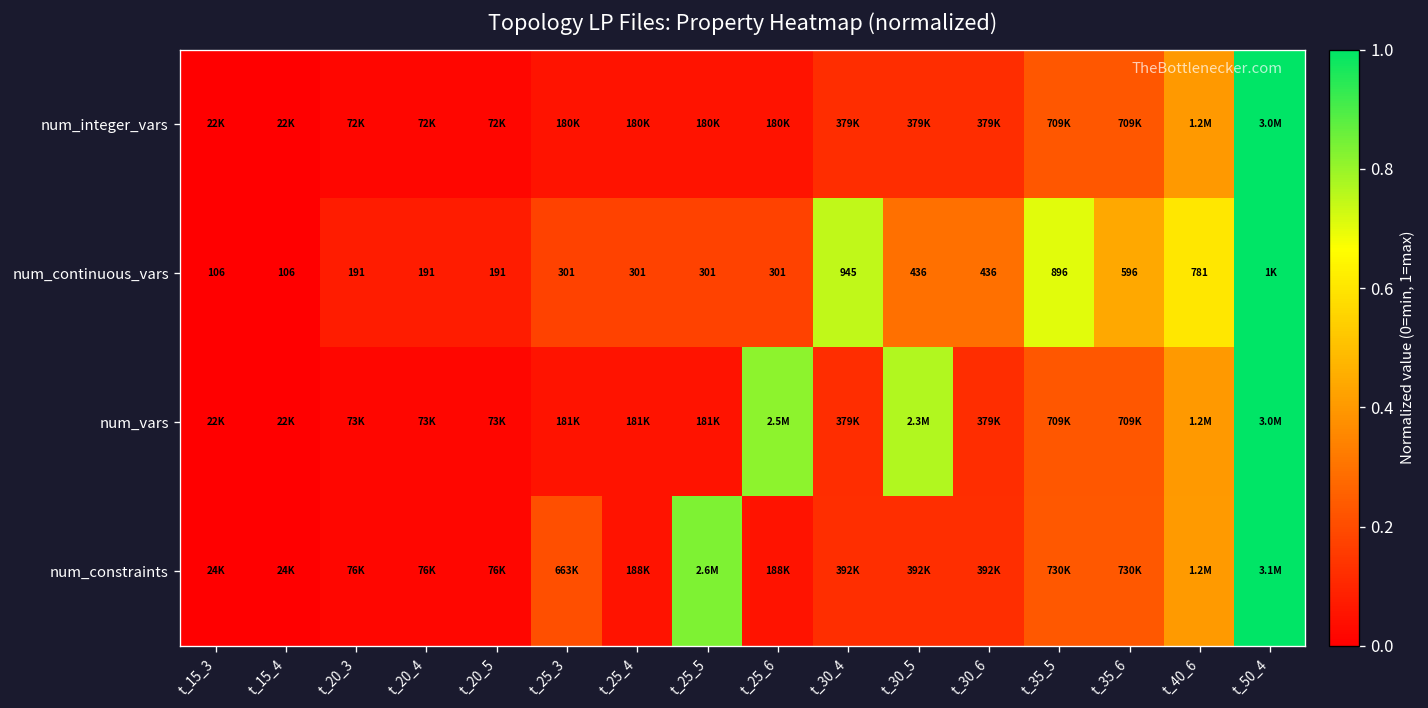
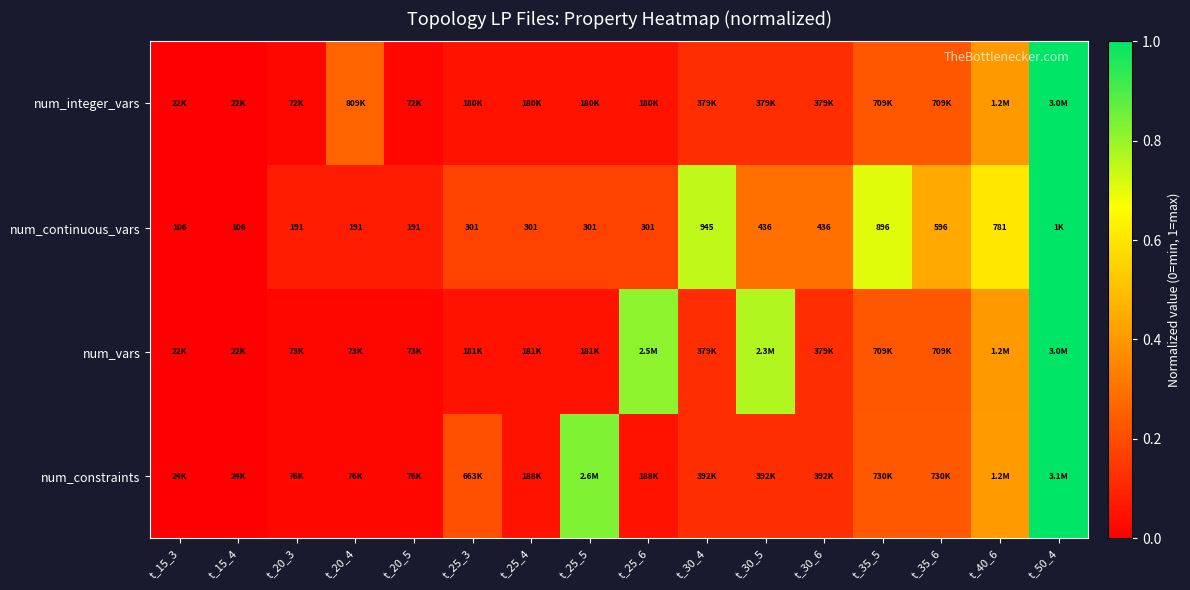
  {
    "num_integer_vars": {
      "t_15_3": "22K",
      "t_15_4": "22K",
      "t_20_3": "72K",
-     "t_20_4": "72K",
+     "t_20_4": "809K",
      "t_20_5": "72K",
      "t_25_3": "180K",
      "t_25_4": "180K",
      "t_25_5": "180K",
      "t_25_6": "180K",
      "t_30_4": "379K",
      "t_30_5": "379K",
      "t_30_6": "379K",
      "t_35_5": "709K",
      "t_35_6": "709K",
      "t_50_4": "3.0M"
    },
    "num_continuous_vars": {
      "t_15_3": "106",
      "t_15_4": "106",
      "t_20_3": "191",
      "t_20_4": "191",
      "t_20_5": "191",
      "t_25_3": "301",
      "t_25_4": "301",
      "t_25_5": "301",
      "t_25_6": "301",
      "t_30_4": "945",
      "t_30_5": "436",
      "t_30_6": "436",
      "t_35_5": "896",
      "t_35_6": "596",
      "t_40_6": "781",
      "t_50_4": "1K"
    },
    "num_vars": {
      "t_15_3": "22K",
      "t_15_4": "22K",
      "t_20_3": "73K",
      "t_20_4": "73K",
      "t_20_5": "73K",
      "t_25_3": "181K",
      "t_25_4": "181K",
      "t_25_5": "181K",
      "t_25_6": "2.5M",
      "t_30_4": "379K",
      "t_30_5": "2.3M",
      "t_30_6": "379K",
      "t_35_5": "709K",
      "t_35_6": "709K",
      "t_40_6": "1.2M",
      "t_50_4": "3.0M"
    },
    "num_constraints": {
      "t_15_3": "24K",
      "t_15_4": "24K",
      "t_20_3": "76K",
      "t_20_4": "76K",
      "t_20_5": "76K",
      "t_25_3": "663K",
      "t_25_4": "188K",
      "t_25_5": "2.6M",
      "t_25_6": "188K",
      "t_30_4": "392K",
      "t_30_5": "392K",
      "t_30_6": "392K",
      "t_35_5": "730K",
      "t_35_6": "730K",
      "t_40_6": "1.2M",
      "t_50_4": "3.1M"
    }
  }
